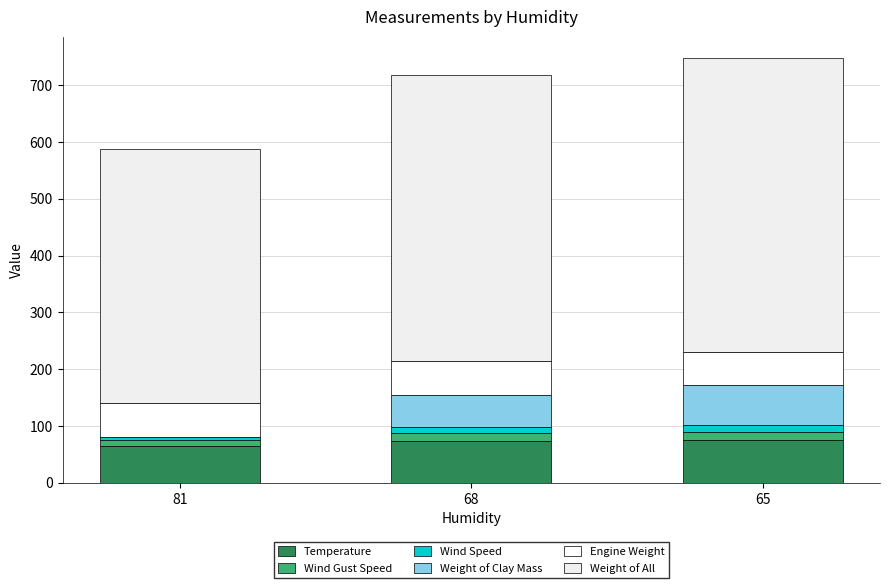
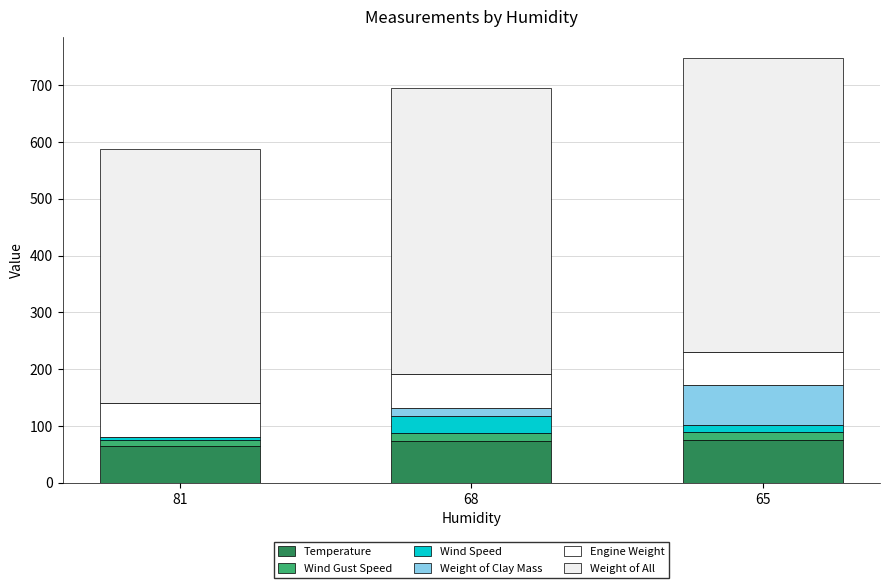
  {
    "Wind Speed": {
      "81": 10,
-     "68": 10,
+     "68": 30,
      "65": 10
    },
    "Weight of Clay Mass": {
      "81": 0,
-     "68": 60,
+     "68": 10,
      "65": 70
    }
  }
